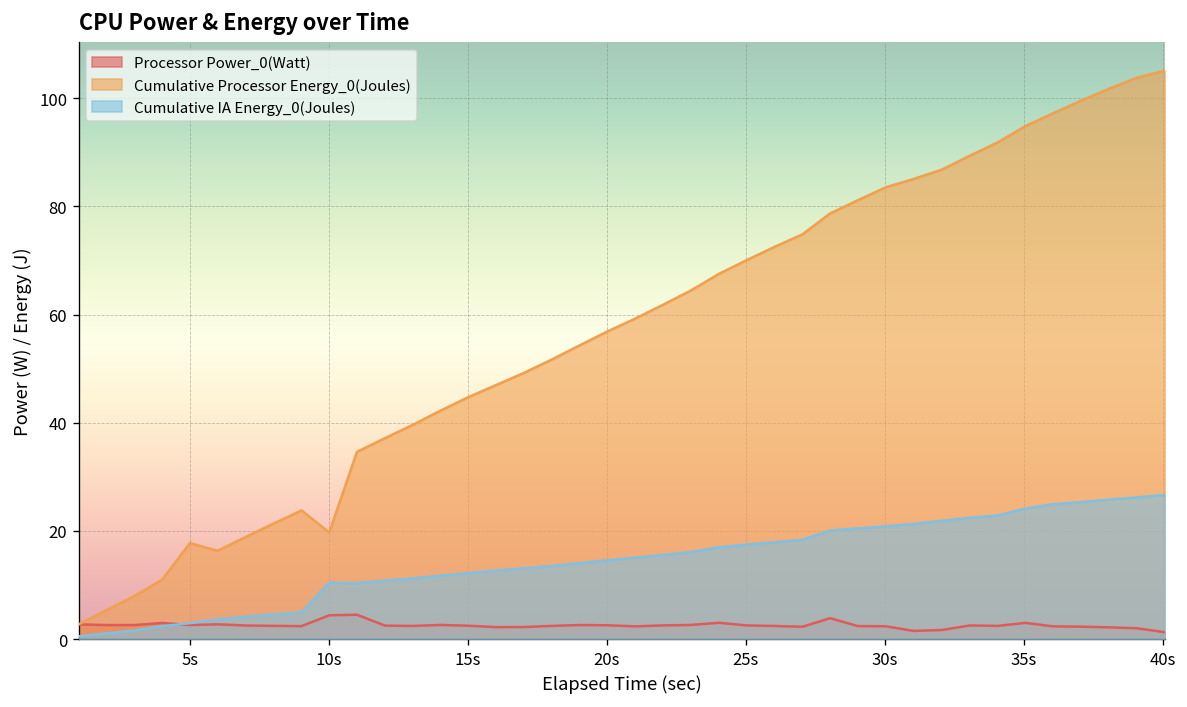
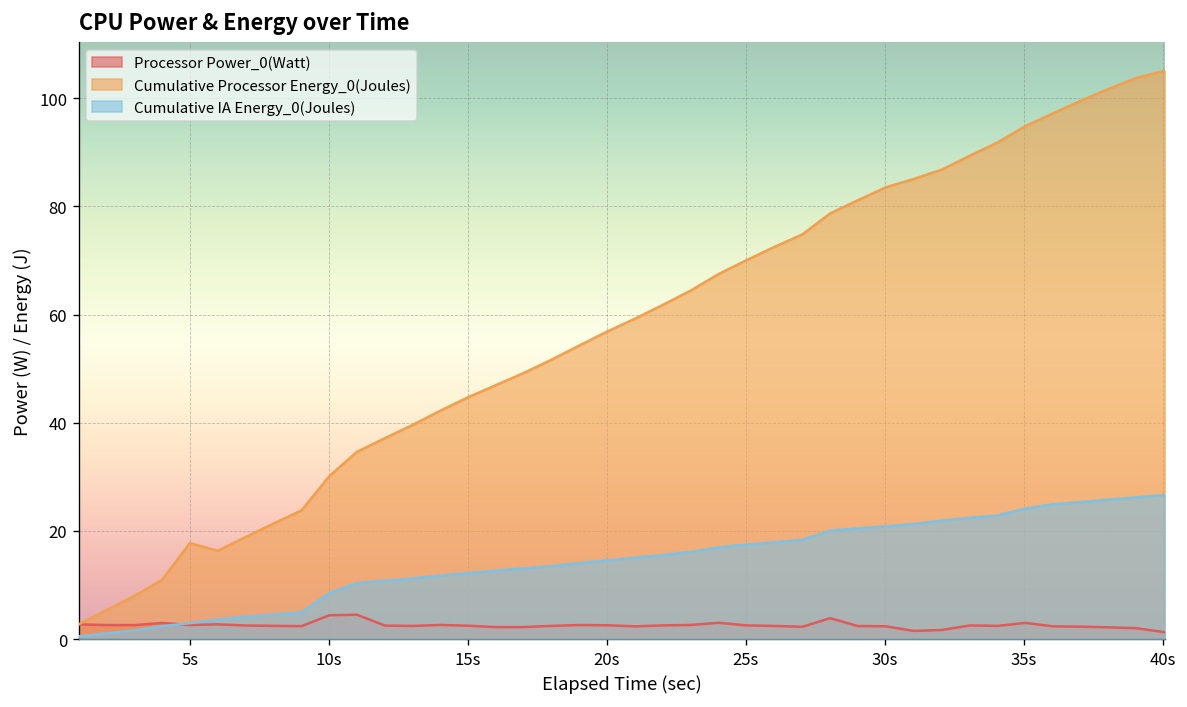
  {
    "Processor Power_0(Watt)": {
      "10s": 4
    },
    "Cumulative Processor Energy_0(Joules)": {
      "5s": 18,
-     "10s": 20
+     "10s": 30
    },
    "Cumulative IA Energy_0(Joules)": {
-     "10s": 10
+     "10s": 9
    }
  }
